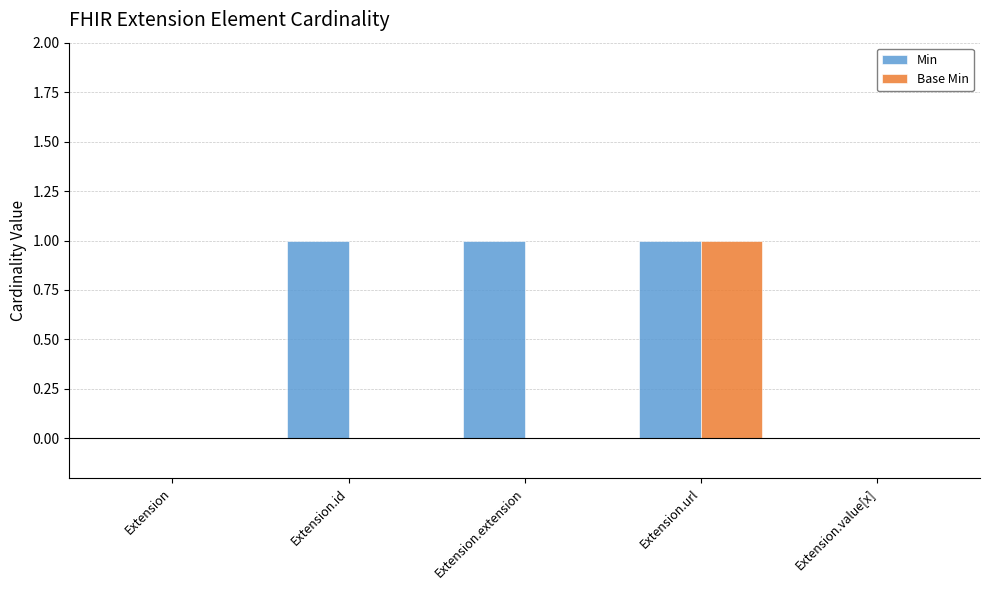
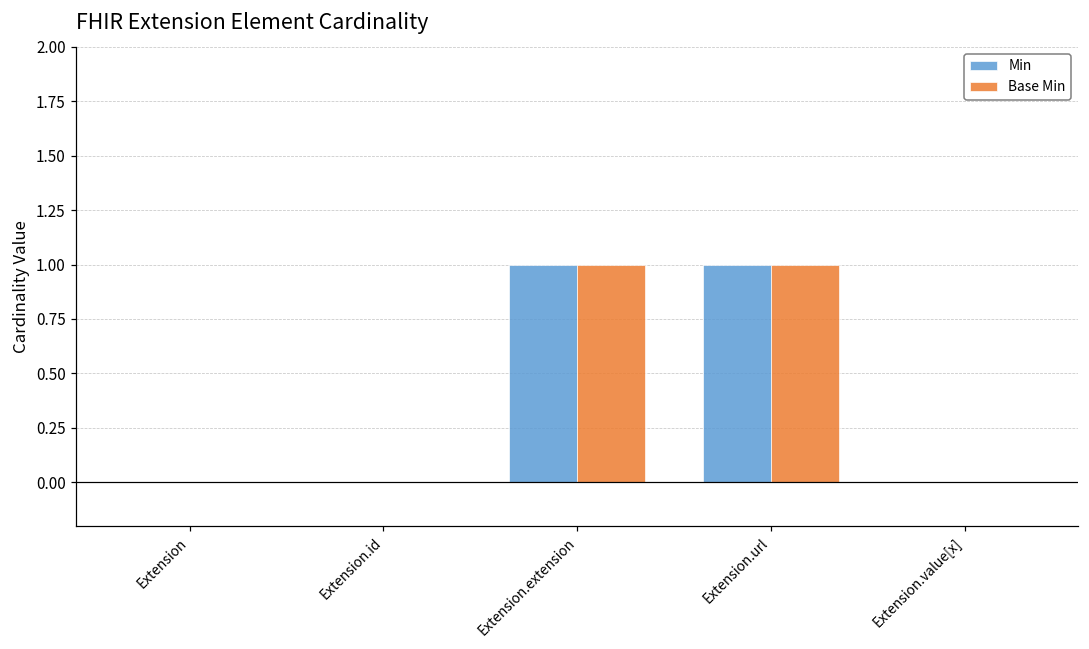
  {
    "Min": {
      "Extension": 0,
-     "Extension.id": 1,
+     "Extension.id": 0,
      "Extension.extension": 1,
      "Extension.url": 1,
      "Extension.value[x]": 0
    },
    "Base Min": {
      "Extension": 0,
      "Extension.id": 0,
-     "Extension.extension": 0,
+     "Extension.extension": 1,
      "Extension.url": 1,
      "Extension.value[x]": 0
    }
  }
